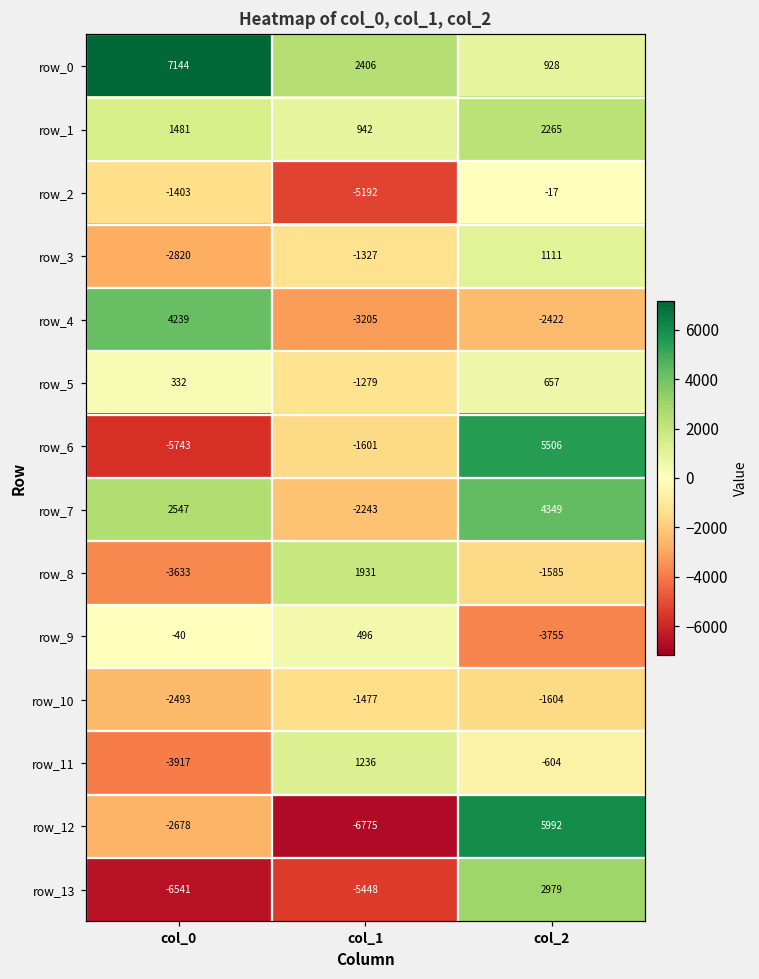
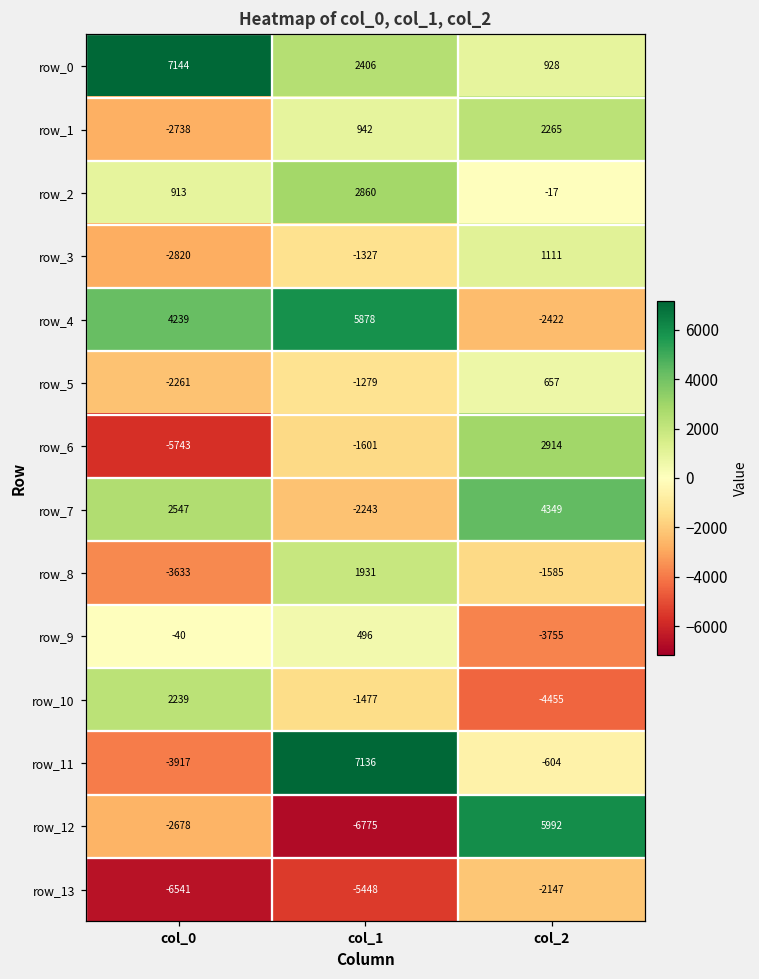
  {
    "row_0": {
      "col_0": 7144,
      "col_1": 2406,
      "col_2": 928
    },
    "row_1": {
-     "col_0": 1481,
+     "col_0": -2738,
      "col_1": 942,
      "col_2": 2265
    },
    "row_2": {
-     "col_0": -1403,
-     "col_1": -5192,
+     "col_0": 913,
+     "col_1": 2860,
      "col_2": -17
    },
    "row_3": {
      "col_0": -2820,
      "col_1": -1327,
      "col_2": 1111
    },
    "row_4": {
      "col_0": 4239,
-     "col_1": -3205,
+     "col_1": 5878,
      "col_2": -2422
    },
    "row_5": {
-     "col_0": 332,
+     "col_0": -2261,
      "col_1": -1279,
      "col_2": 657
    },
    "row_6": {
      "col_0": -5743,
      "col_1": -1601,
-     "col_2": 5506
+     "col_2": 2914
    },
    "row_7": {
      "col_0": 2547,
      "col_1": -2243,
      "col_2": 4349
    },
    "row_8": {
      "col_0": -3633,
      "col_1": 1931,
      "col_2": -1585
    },
    "row_9": {
      "col_0": -40,
      "col_1": 496,
      "col_2": -3755
    },
    "row_10": {
-     "col_0": -2493,
+     "col_0": 2239,
      "col_1": -1477,
-     "col_2": -1604
+     "col_2": -4455
    },
    "row_11": {
      "col_0": -3917,
-     "col_1": 1236,
+     "col_1": 7136,
      "col_2": -604
    },
    "row_12": {
      "col_0": -2678,
      "col_1": -6775,
      "col_2": 5992
    },
    "row_13": {
      "col_0": -6541,
      "col_1": -5448,
-     "col_2": 2979
+     "col_2": -2147
    }
  }
